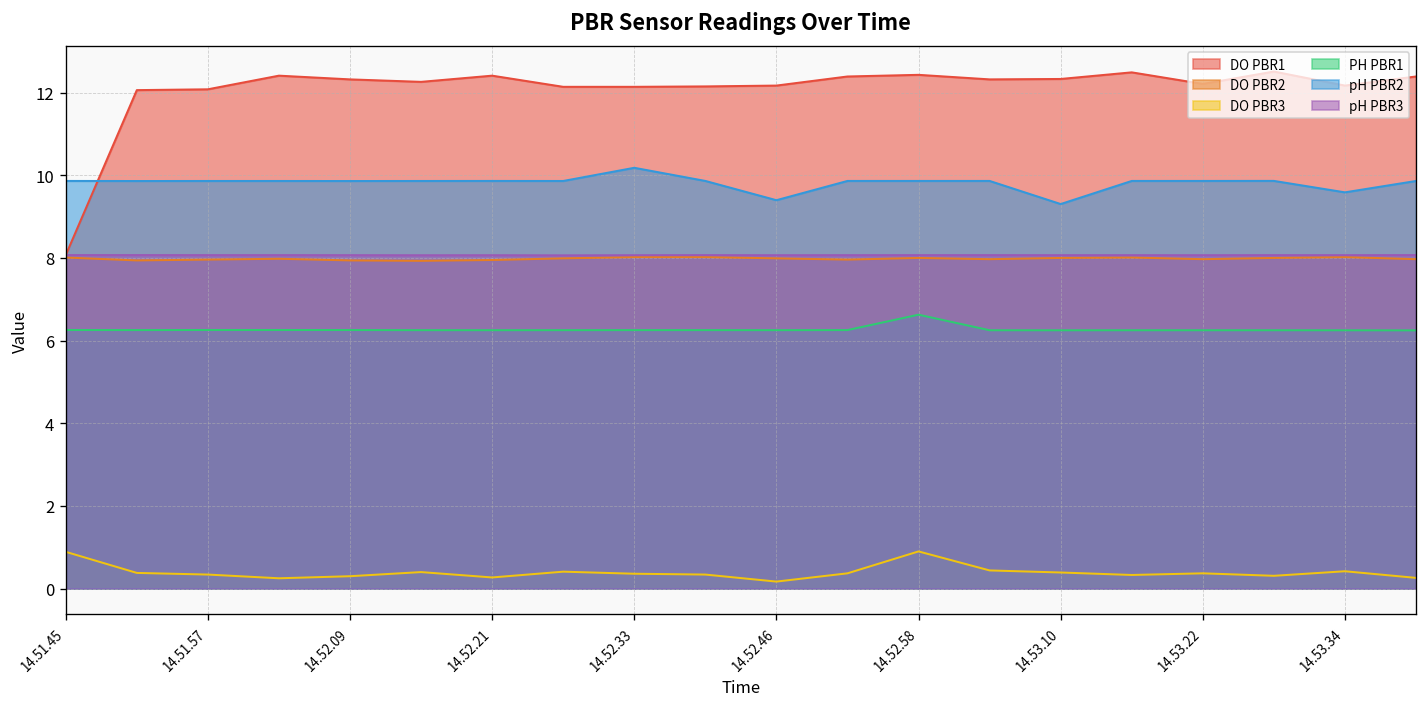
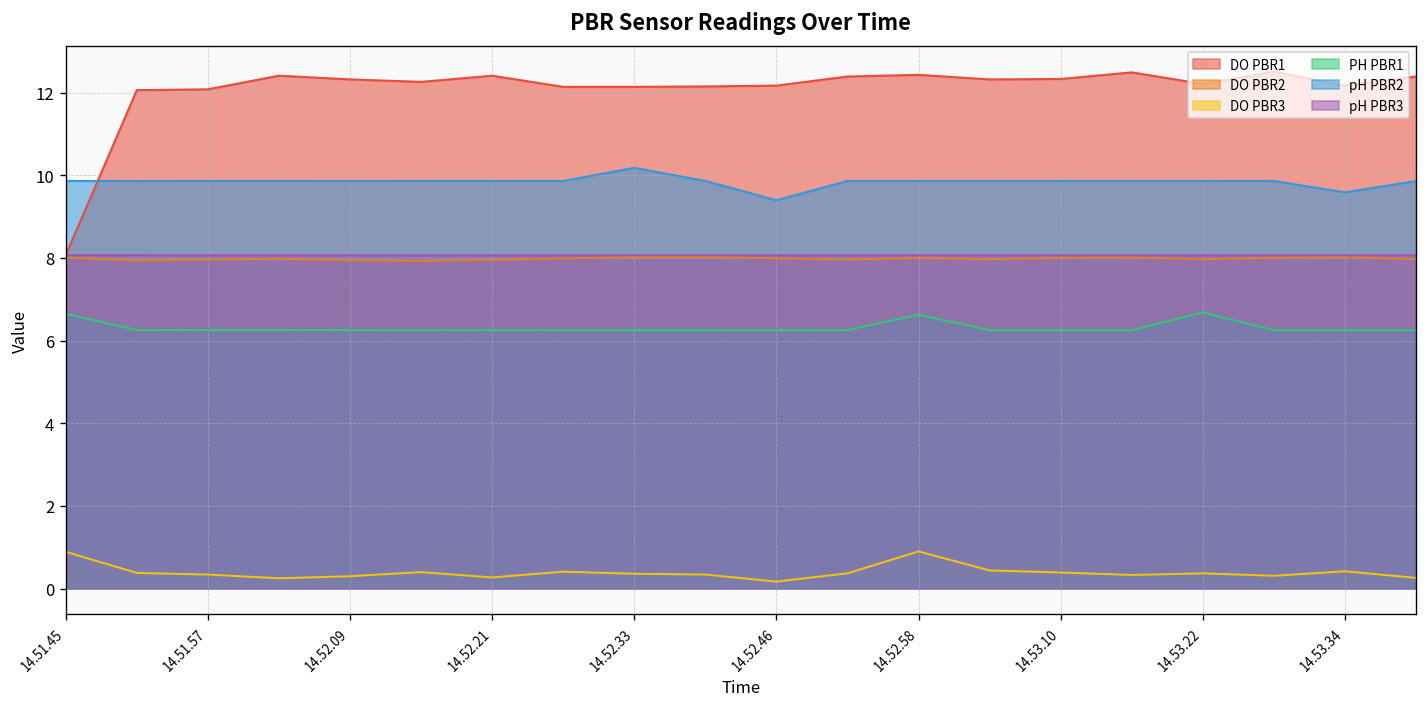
  {
    "DO PBR3": {
      "14.51.45": 0.9,
      "14.51.57": 0.3,
      "14.52.09": 0.3,
      "14.52.21": 0.3,
      "14.52.33": 0.4,
      "14.52.46": 0.2,
      "14.52.58": 0.9,
      "14.53.10": 0.4,
      "14.53.22": 0.4,
      "14.53.34": 0.4
    },
    "PH PBR1": {
-     "14.51.45": 6.3,
+     "14.51.45": 6.7,
      "14.51.57": 6.3,
      "14.52.09": 6.3,
      "14.52.21": 6.3,
      "14.52.33": 6.3,
      "14.52.46": 6.3,
      "14.52.58": 6.6,
      "14.53.10": 6.3,
-     "14.53.22": 6.3,
+     "14.53.22": 6.7,
      "14.53.34": 6.3
    },
    "pH PBR2": {
      "14.51.45": 9.9,
      "14.51.57": 9.9,
      "14.52.09": 9.9,
      "14.52.21": 9.9,
      "14.52.33": 10.2,
      "14.52.46": 9.4,
      "14.52.58": 9.9,
-     "14.53.10": 9.3,
+     "14.53.10": 9.9,
      "14.53.22": 9.9,
      "14.53.34": 9.6
    },
    "pH PBR3": {
      "14.51.57": 8.1,
      "14.52.09": 8.1,
      "14.52.21": 8.1,
      "14.52.46": 8.1,
      "14.53.22": 8.1
    }
  }
